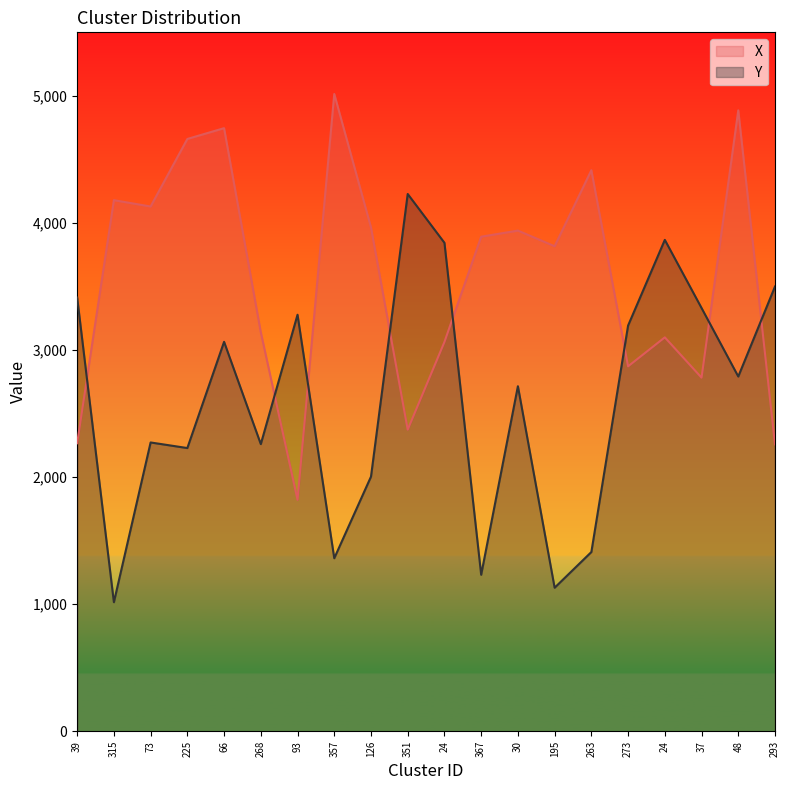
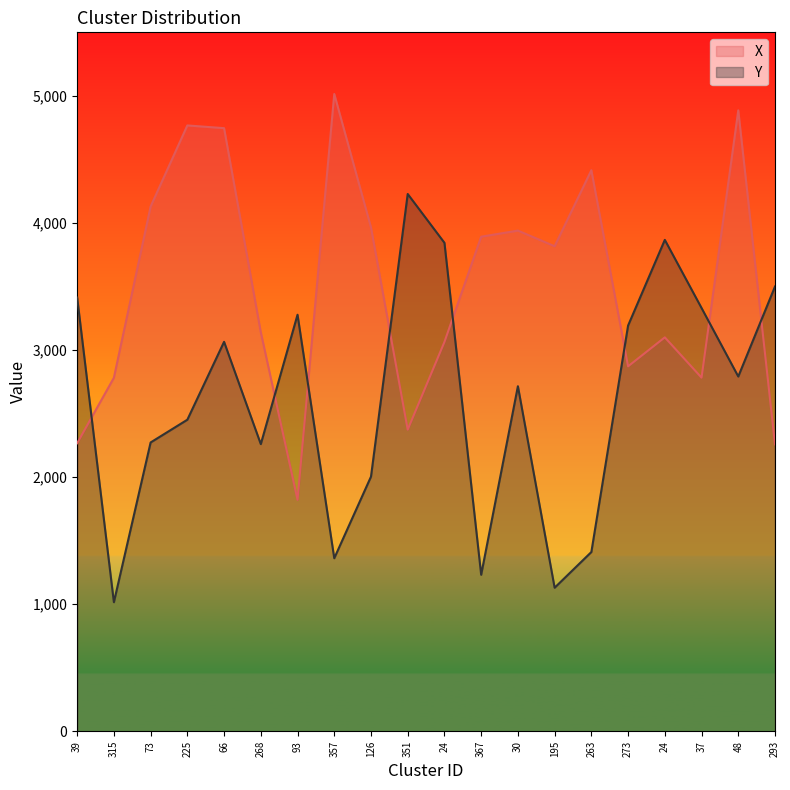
  {
    "X": {
      "39": "2,270",
-     "315": "4,180",
+     "315": "2,780",
      "73": "4,130",
-     "225": "4,660",
+     "225": "4,770",
      "66": "4,750",
      "268": "3,140",
      "93": "1,820",
      "357": "5,020",
      "126": "3,970",
      "351": "2,370",
      "367": "3,890",
      "30": "3,940",
      "195": "3,820",
      "263": "4,420",
      "273": "2,870",
      "37": "2,780",
      "48": "4,890",
      "293": "2,260"
    },
    "Y": {
      "39": "3,410",
      "315": "1,020",
      "73": "2,270",
-     "225": "2,230",
+     "225": "2,450",
      "66": "3,060",
      "268": "2,260",
      "93": "3,280",
      "357": "1,360",
      "126": "2,000",
      "351": "4,230",
      "367": "1,230",
      "30": "2,720",
      "195": "1,130",
      "263": "1,410",
      "273": "3,190",
      "37": "3,330",
      "48": "2,790",
      "293": "3,500"
    }
  }
